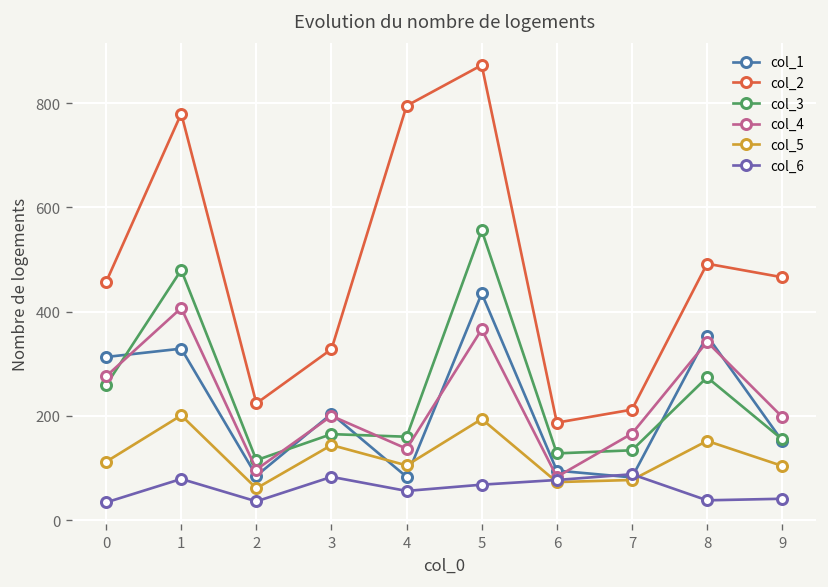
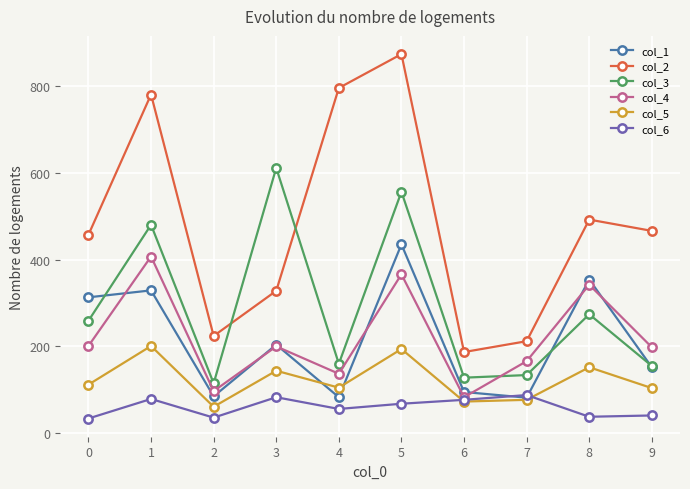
  {
    "col_2": {
      "0": 460,
      "1": 780,
      "2": 220,
      "3": 330,
      "4": 800,
      "5": 870,
      "6": 190,
      "7": 210,
      "8": 490,
      "9": 470
    },
    "col_3": {
      "0": 260,
      "1": 480,
      "2": 120,
-     "3": 170,
+     "3": 610,
      "4": 160,
      "5": 560,
      "6": 130,
      "7": 130,
      "8": 270
    },
    "col_4": {
-     "0": 280,
+     "0": 200,
      "1": 410,
      "2": 100,
      "4": 140,
      "5": 370,
      "6": 80,
      "7": 170,
      "8": 340,
      "9": 200
    },
    "col_5": {
      "0": 110,
      "1": 200,
      "2": 60,
      "3": 140,
      "4": 110,
      "5": 190,
      "8": 150,
      "9": 100
    }
  }
